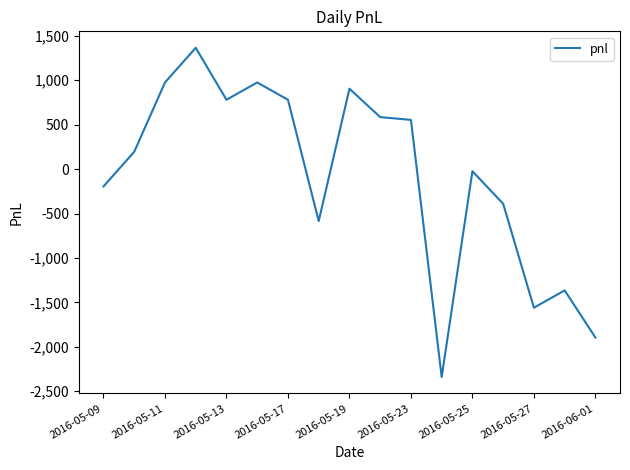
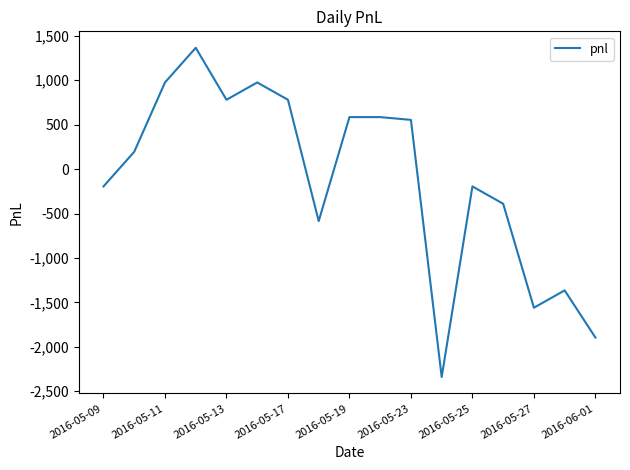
  {
    "2016-05-09": "-200",
    "2016-05-11": "1,000",
    "2016-05-13": "800",
    "2016-05-17": "800",
-   "2016-05-19": "900",
+   "2016-05-19": "600",
    "2016-05-23": "600",
-   "2016-05-25": "0",
+   "2016-05-25": "-200",
    "2016-05-27": "-1,600",
    "2016-06-01": "-1,900"
  }
